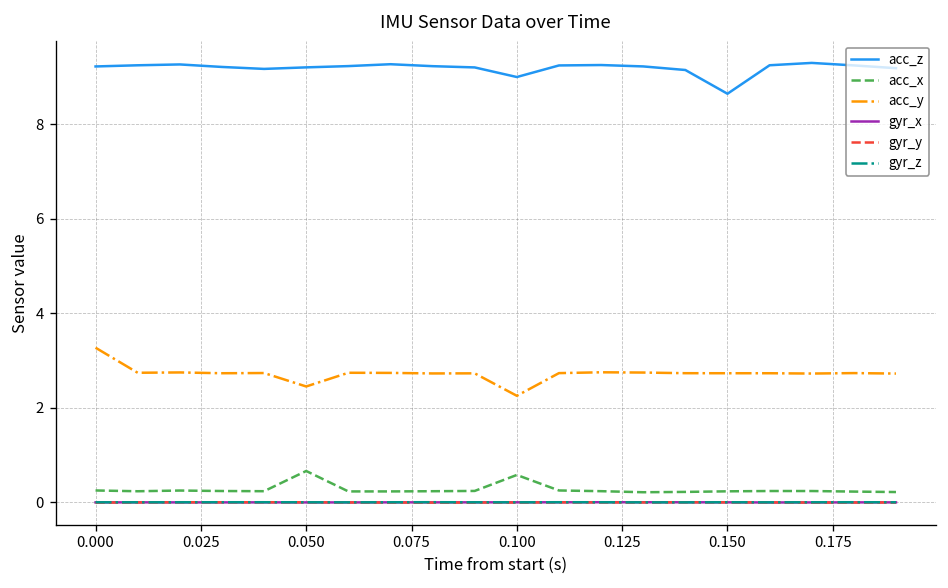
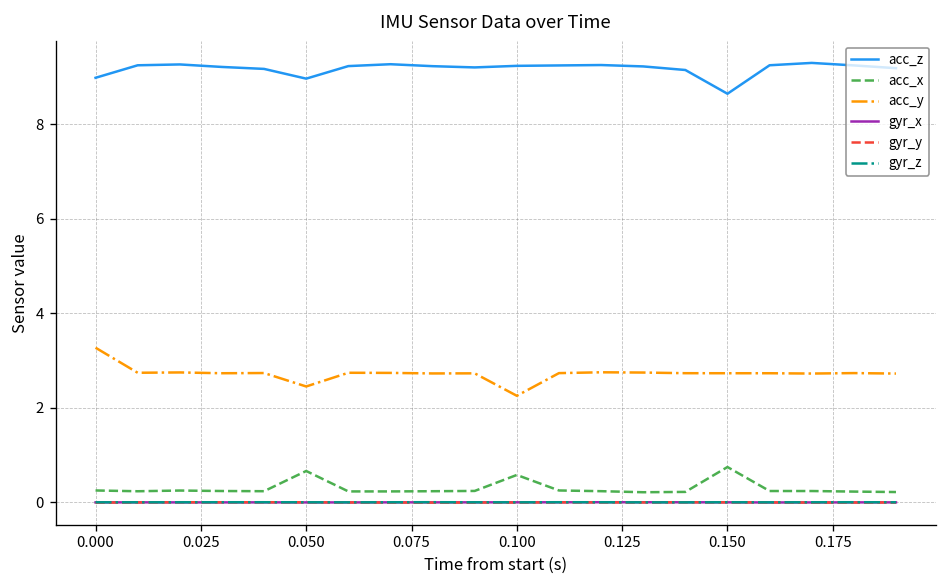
  {
    "acc_z": {
-     "0.000": 9.2,
-     "0.050": 9.2,
-     "0.100": 9.0,
+     "0.000": 9.0,
+     "0.050": 9.0,
+     "0.100": 9.2,
      "0.150": 8.6
    },
    "acc_x": {
      "0.000": 0.3,
      "0.050": 0.7,
      "0.100": 0.6,
-     "0.150": 0.2
+     "0.150": 0.7
    },
    "acc_y": {
      "0.000": 3.3,
      "0.050": 2.5,
      "0.100": 2.3,
      "0.150": 2.7
    }
  }
